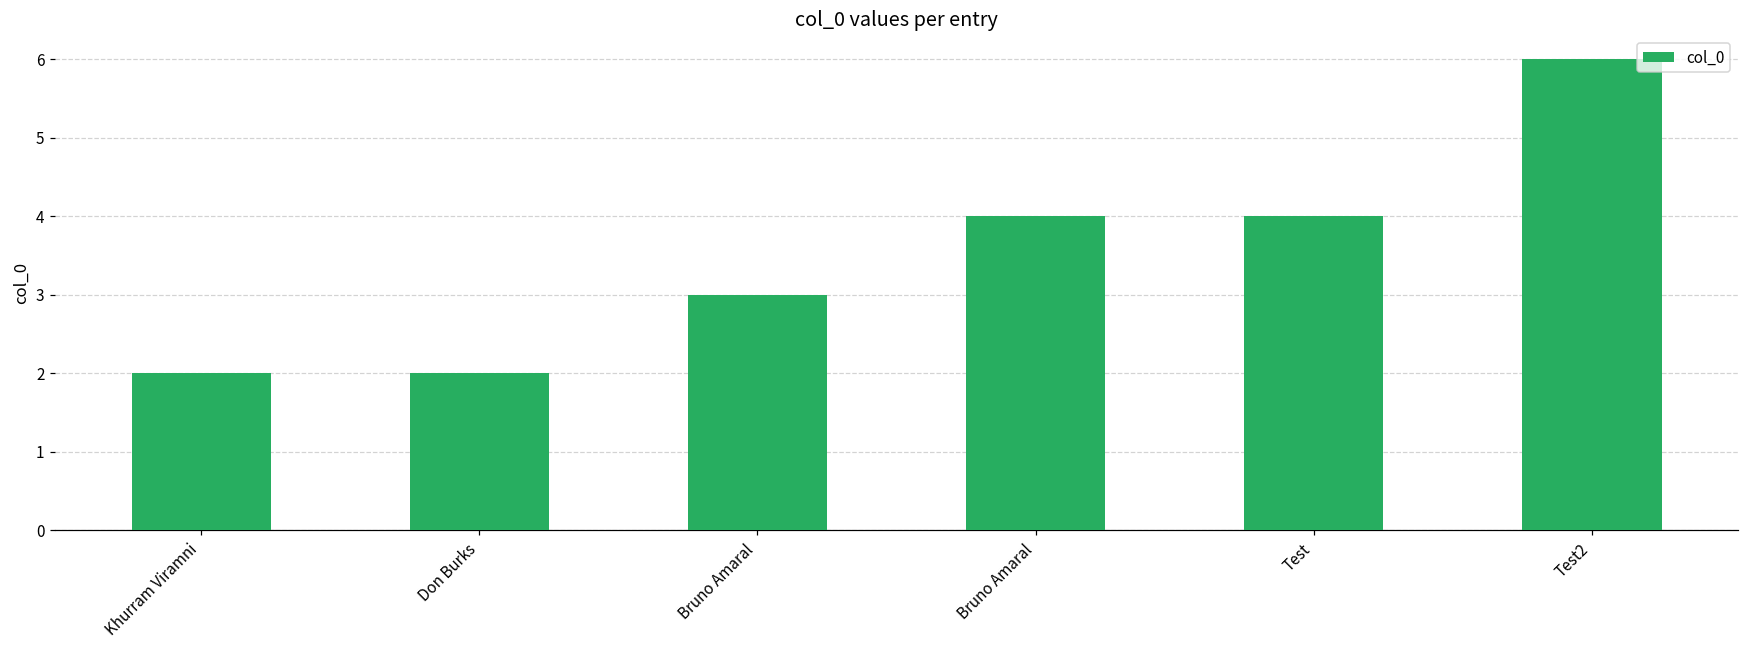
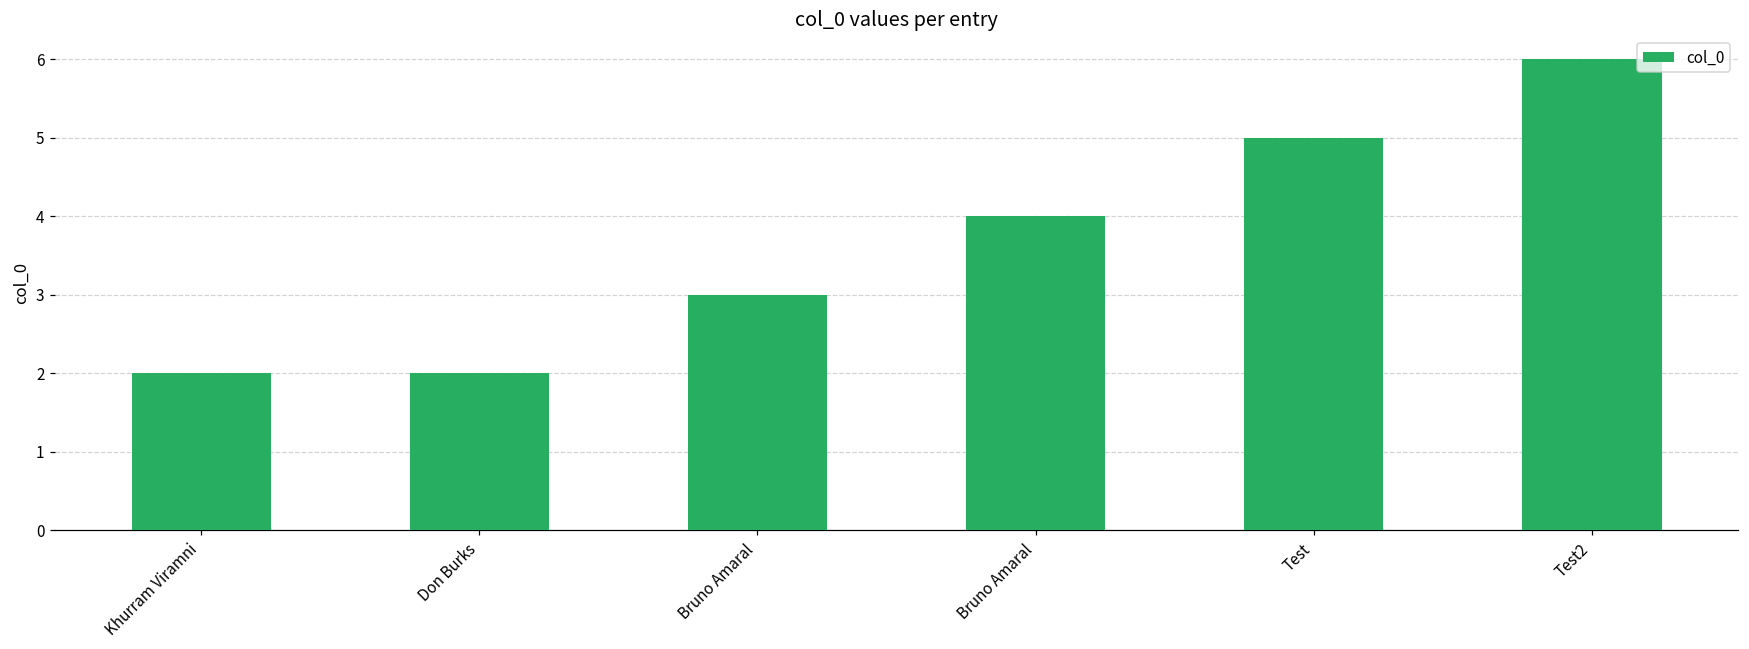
  {
    "Khurram Viramni": 2,
    "Don Burks": 2,
-   "Test": 4,
+   "Test": 5,
    "Test2": 6
  }
